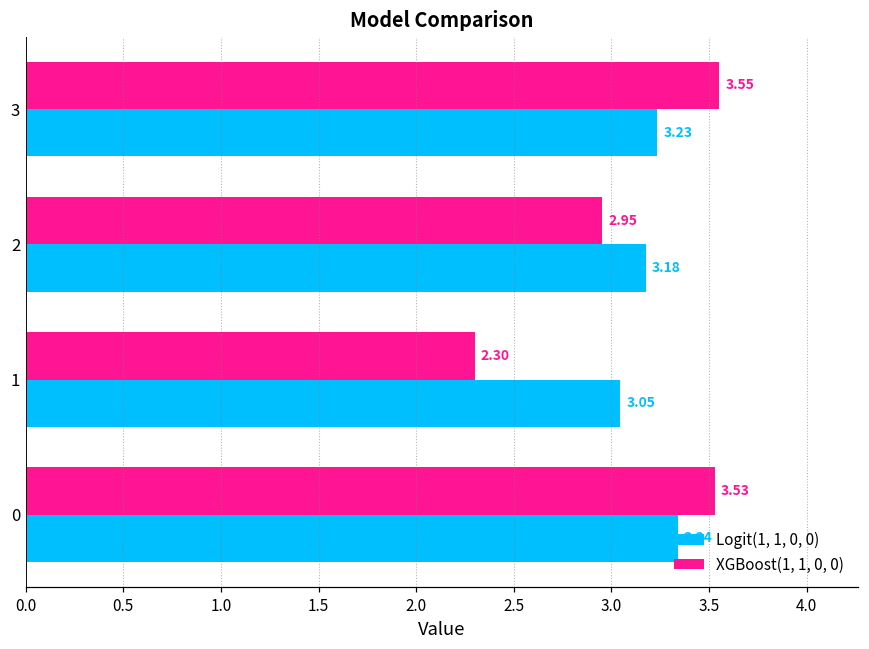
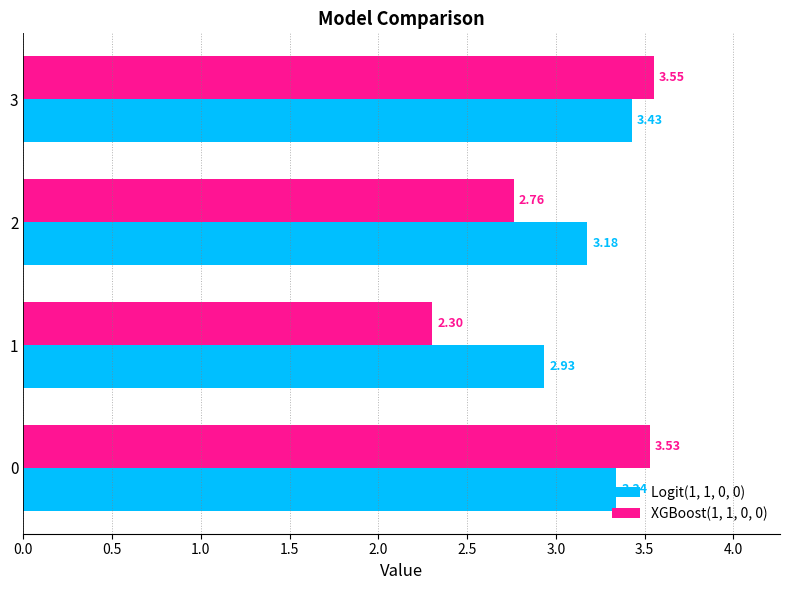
  {
    "Logit(1, 1, 0, 0)": {
-     "3": 3.23,
+     "3": 3.43,
      "2": 3.18,
-     "1": 3.05,
+     "1": 2.93,
      "0": 3.34
    },
    "XGBoost(1, 1, 0, 0)": {
      "3": 3.55,
-     "2": 2.95,
+     "2": 2.76,
      "1": 2.30,
      "0": 3.53
    }
  }
